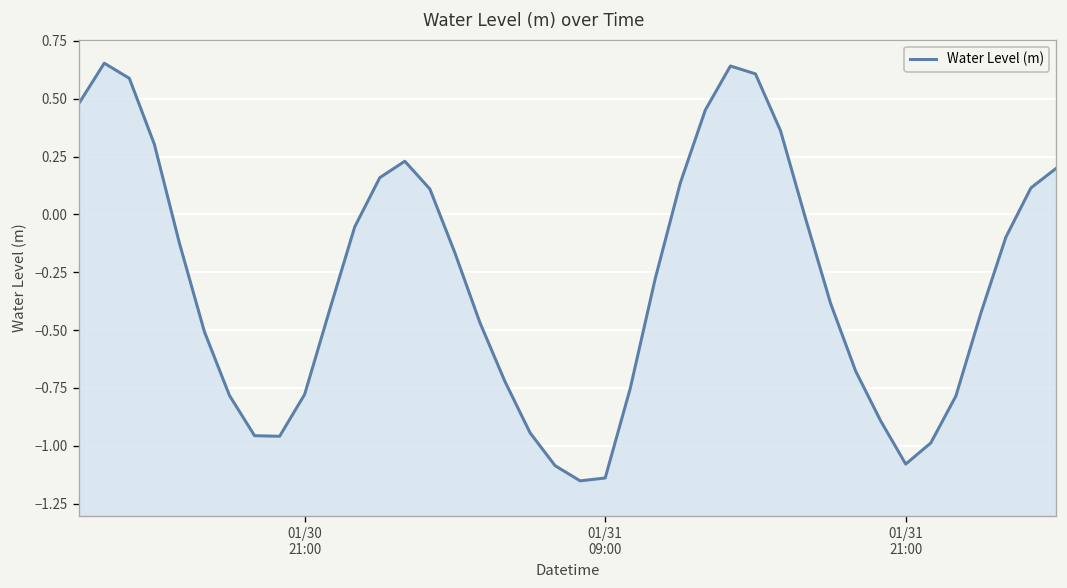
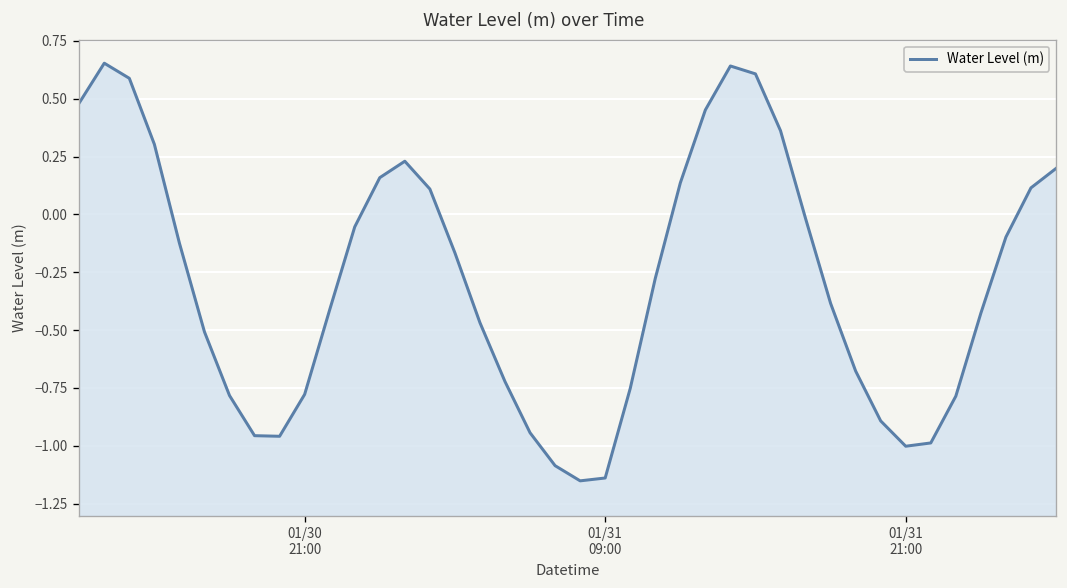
  {
    "01/30 21:00": -0.78,
    "01/31 09:00": -1.14,
-   "01/31 21:00": -1.08
+   "01/31 21:00": -1.00
  }
